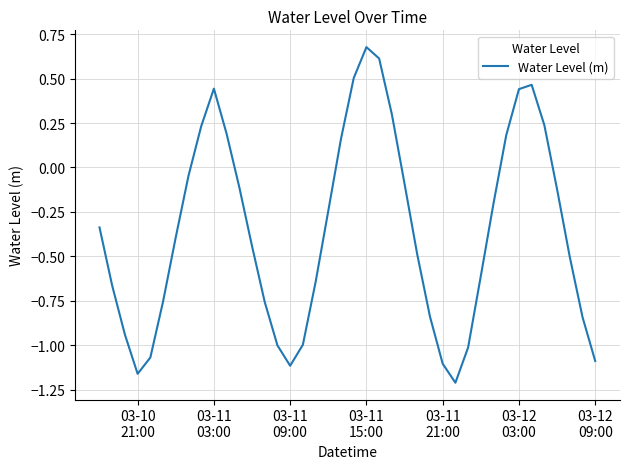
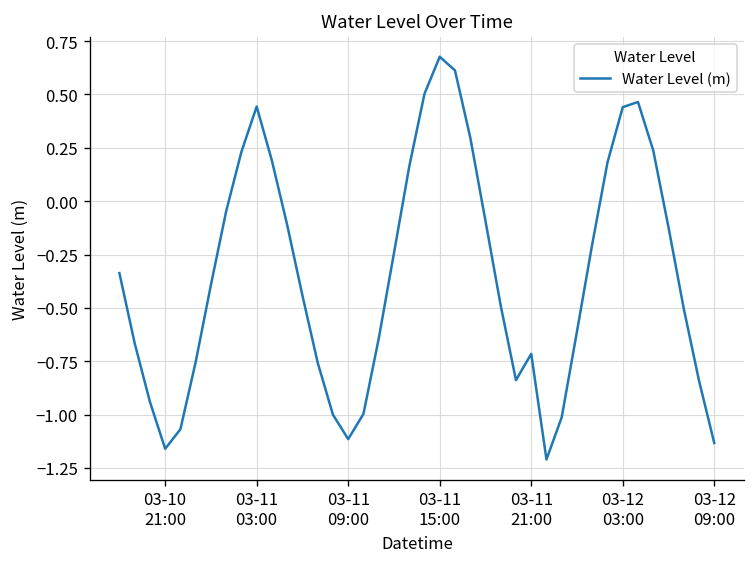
  {
    "03-10 21:00": -1.16,
    "03-11 03:00": 0.44,
    "03-11 09:00": -1.11,
    "03-11 15:00": 0.68,
-   "03-11 21:00": -1.10,
+   "03-11 21:00": -0.72,
    "03-12 03:00": 0.44,
-   "03-12 09:00": -1.09
+   "03-12 09:00": -1.13
  }
